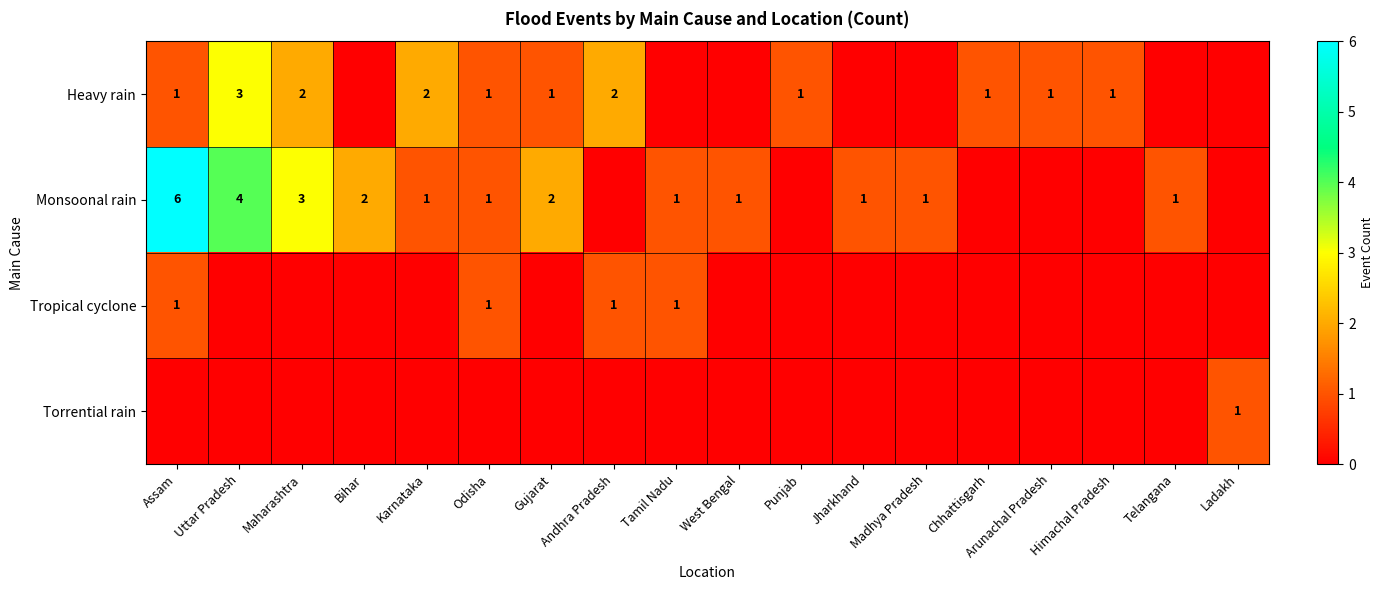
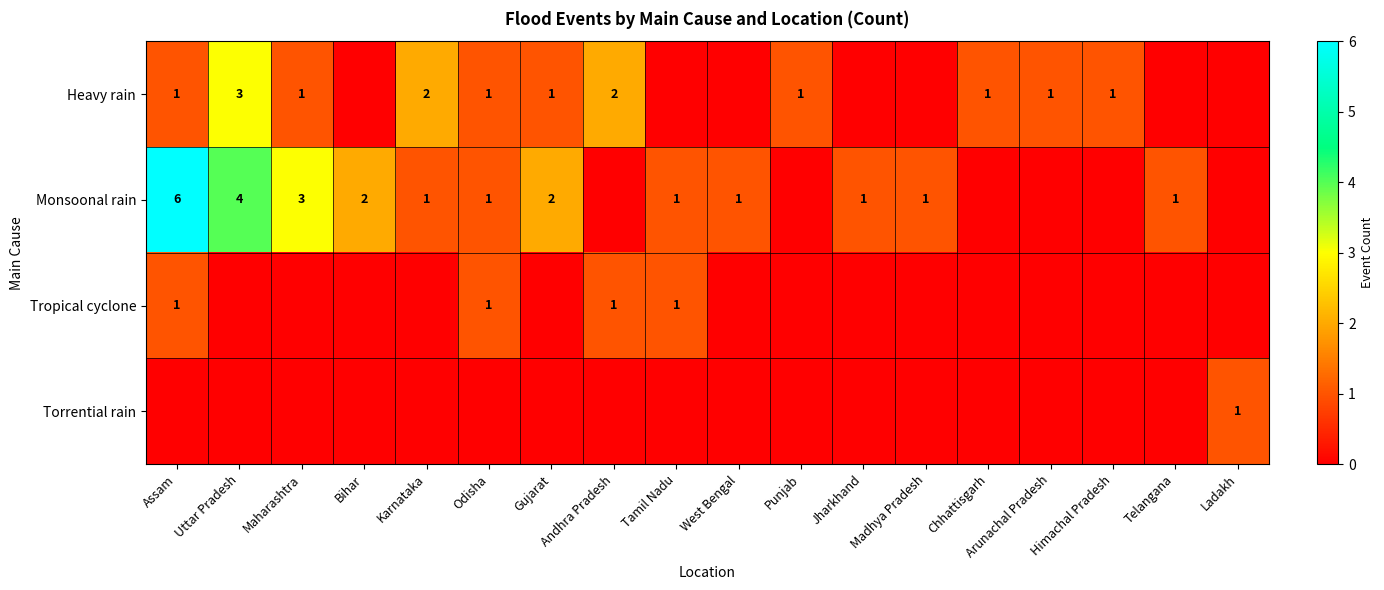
  {
    "Heavy rain": {
      "Assam": 1,
      "Uttar Pradesh": 3,
-     "Maharashtra": 2,
+     "Maharashtra": 1,
      "Karnataka": 2,
      "Odisha": 1,
      "Gujarat": 1,
      "Andhra Pradesh": 2,
      "Punjab": 1,
      "Chhattisgarh": 1,
      "Arunachal Pradesh": 1,
      "Himachal Pradesh": 1
    },
    "Monsoonal rain": {
      "Assam": 6,
      "Uttar Pradesh": 4,
      "Maharashtra": 3,
      "Bihar": 2,
      "Karnataka": 1,
      "Odisha": 1,
      "Gujarat": 2,
      "Tamil Nadu": 1,
      "West Bengal": 1,
      "Jharkhand": 1,
      "Madhya Pradesh": 1,
      "Telangana": 1
    },
    "Tropical cyclone": {
      "Assam": 1,
      "Odisha": 1,
      "Andhra Pradesh": 1,
      "Tamil Nadu": 1
    },
    "Torrential rain": {
      "Ladakh": 1
    }
  }
